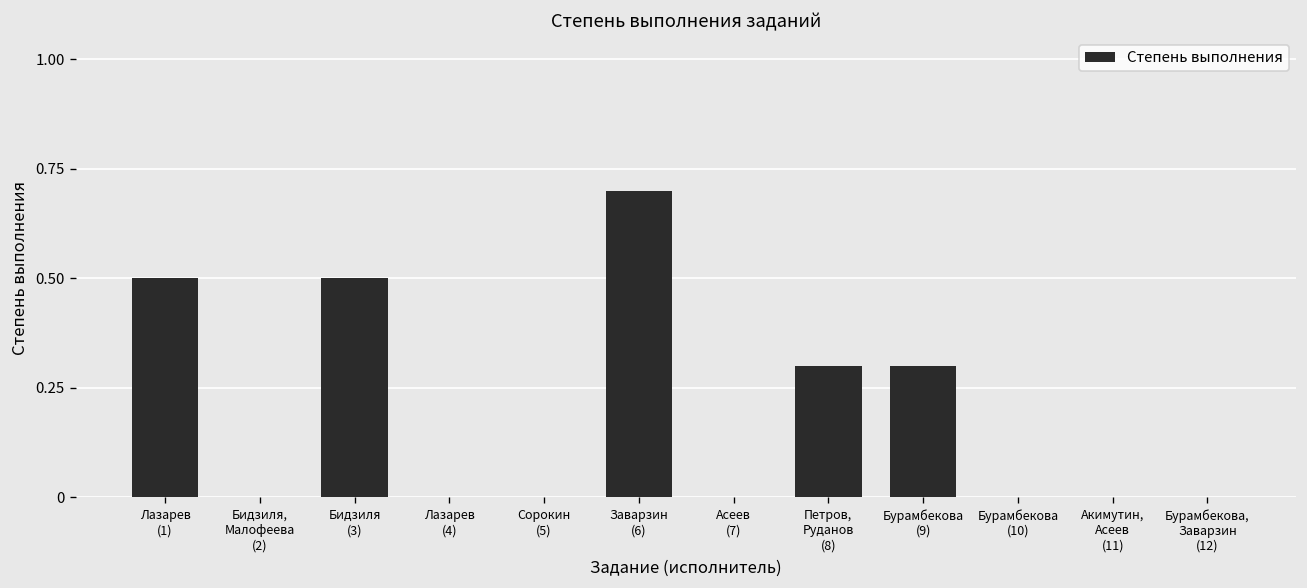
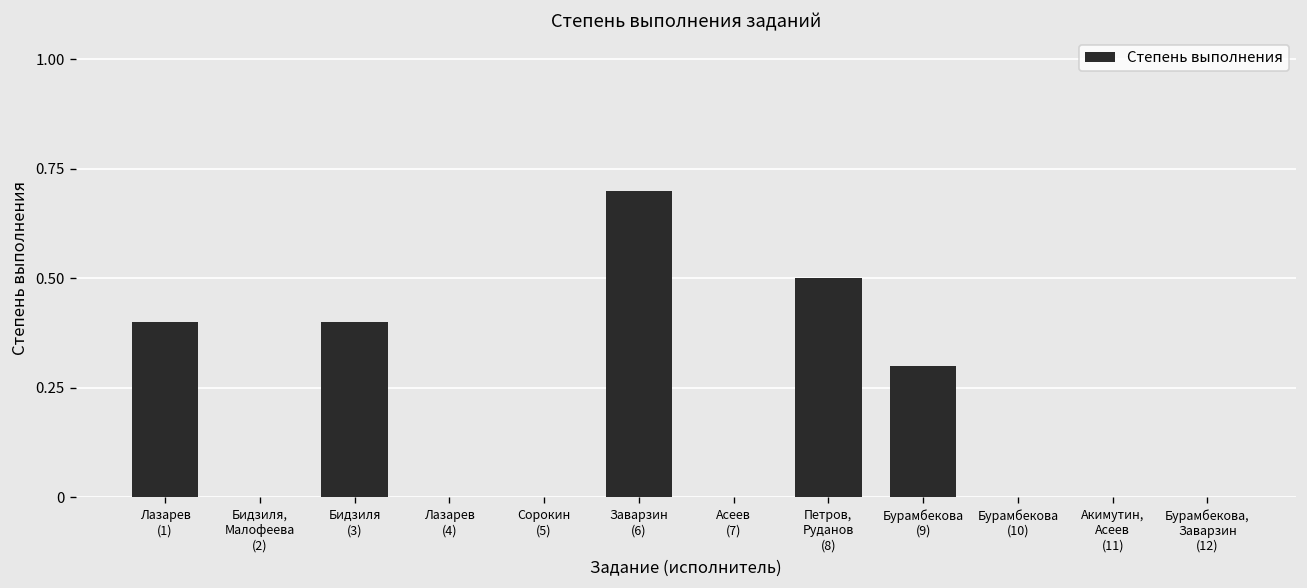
  {
-   "Лазарев (1)": 0.5,
+   "Лазарев (1)": 0.4,
    "Бидзиля, Малофеева (2)": 0.0,
-   "Бидзиля (3)": 0.5,
+   "Бидзиля (3)": 0.4,
    "Лазарев (4)": 0.0,
    "Сорокин (5)": 0.0,
    "Заварзин (6)": 0.7,
    "Асеев (7)": 0.0,
-   "Петров, Руданов (8)": 0.3,
+   "Петров, Руданов (8)": 0.5,
    "Бурамбекова (9)": 0.3,
    "Бурамбекова (10)": 0.0,
    "Акимутин, Асеев (11)": 0.0,
    "Бурамбекова, Заварзин (12)": 0.0
  }
